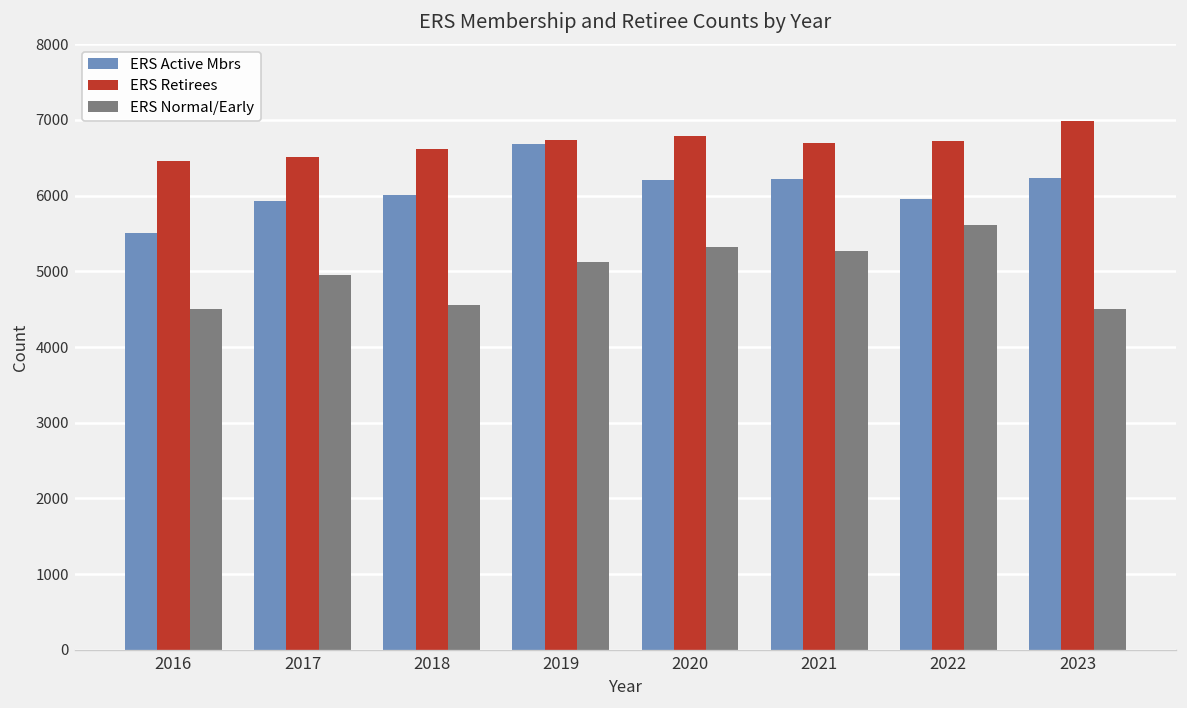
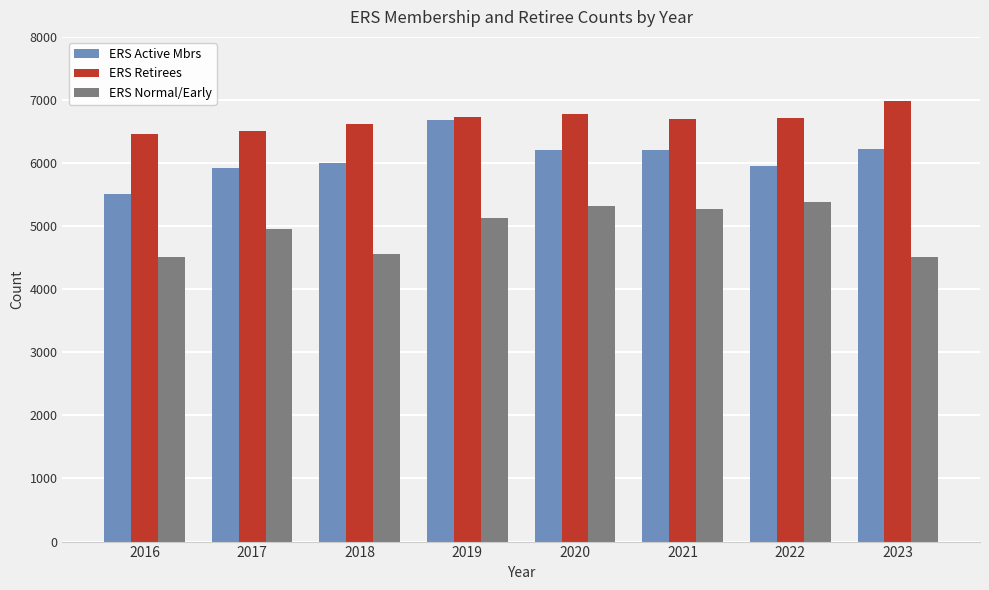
  {
    "ERS Active Mbrs": {
      "2016": 5500,
      "2017": 5900,
      "2018": 6000,
      "2019": 6700,
      "2020": 6200,
      "2021": 6200,
      "2022": 6000,
      "2023": 6200
    },
    "ERS Retirees": {
      "2016": 6500,
      "2017": 6500,
      "2018": 6600,
      "2019": 6700,
      "2020": 6800,
      "2021": 6700,
      "2022": 6700,
      "2023": 7000
    },
    "ERS Normal/Early": {
      "2016": 4500,
      "2017": 4900,
      "2018": 4600,
      "2019": 5100,
      "2020": 5300,
      "2021": 5300,
-     "2022": 5600,
+     "2022": 5400,
      "2023": 4500
    }
  }
